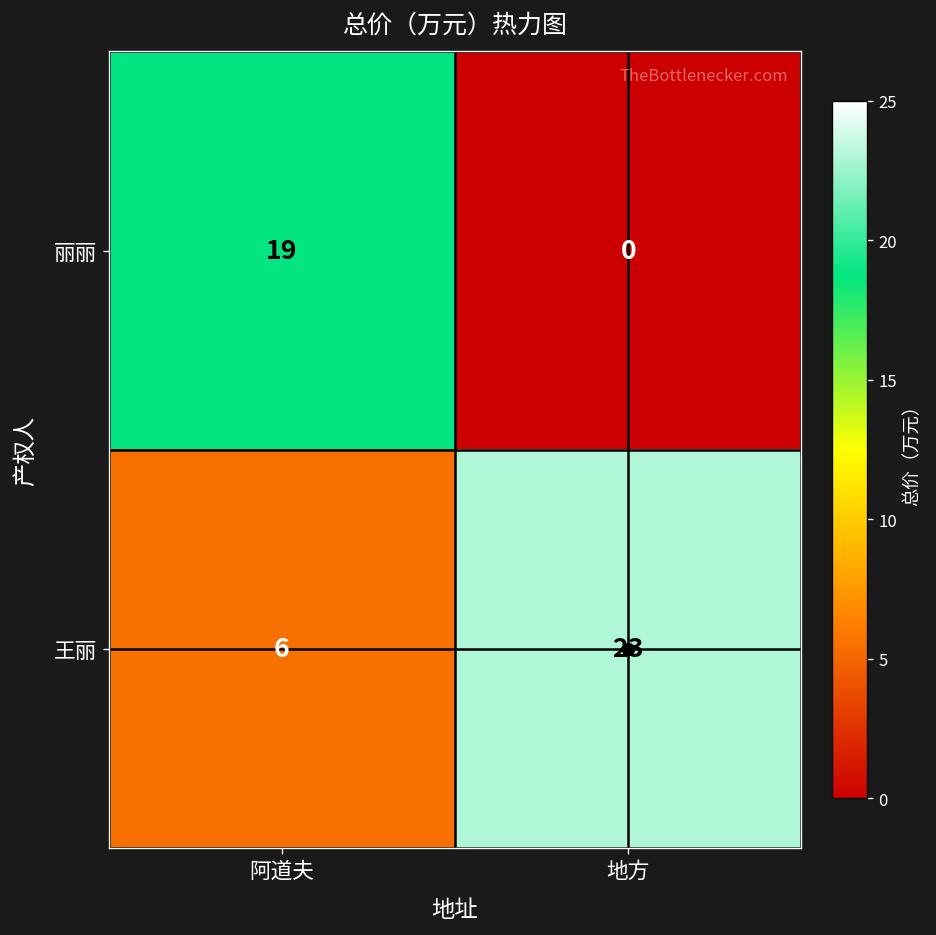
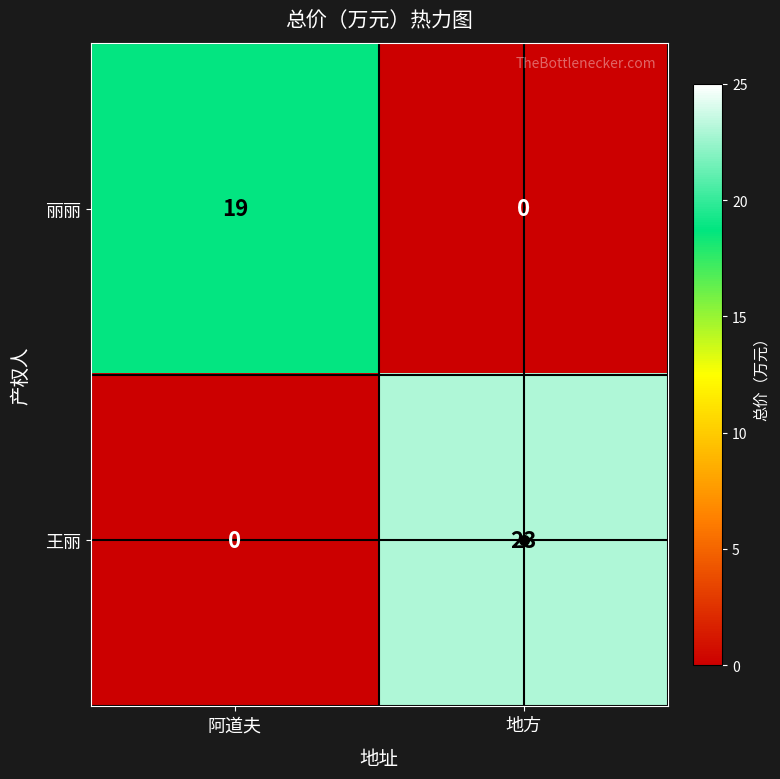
  {
    "丽丽": {
      "阿道夫": 19
    },
    "王丽": {
-     "阿道夫": 6
+     "阿道夫": 0
    }
  }
